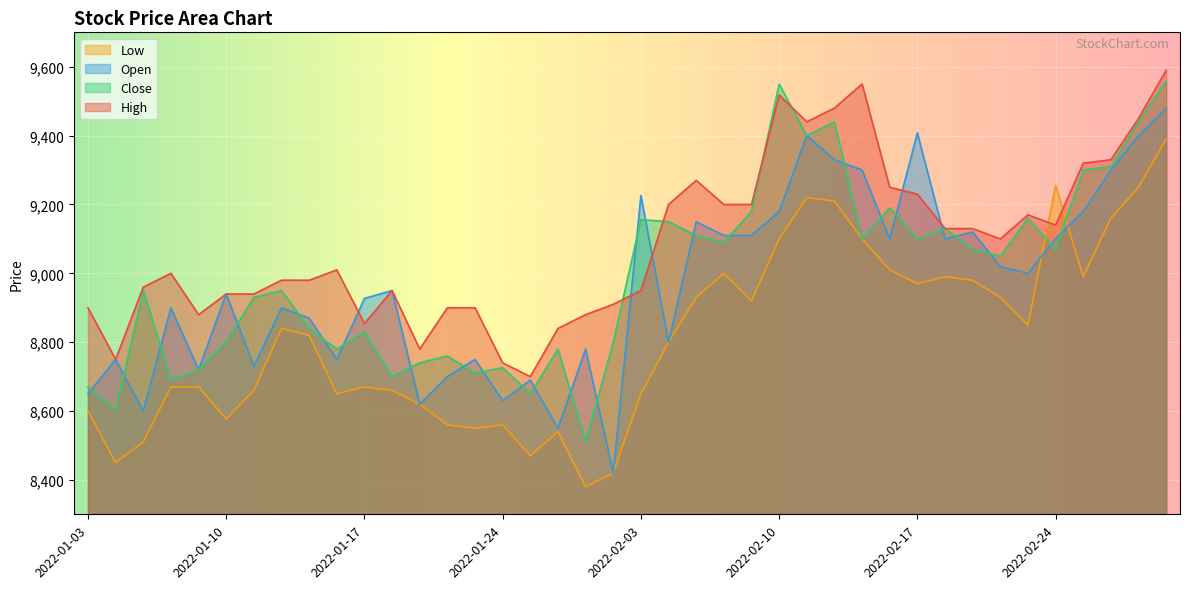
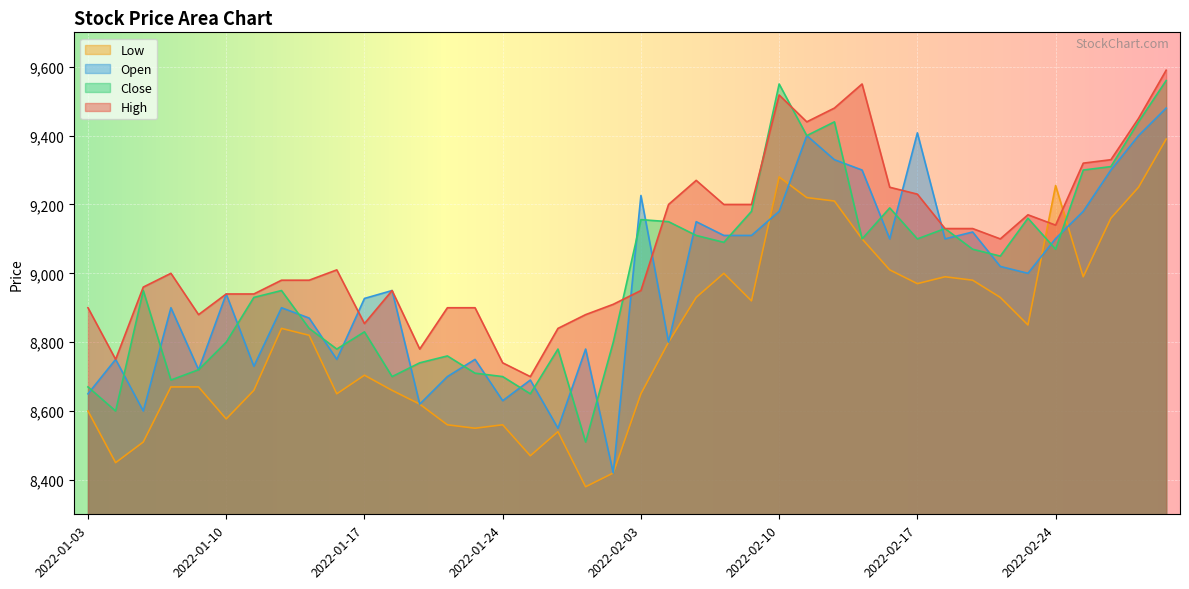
  {
    "Low": {
      "2022-01-03": "8,600",
      "2022-01-10": "8,580",
-     "2022-01-17": "8,670",
+     "2022-01-17": "8,700",
      "2022-01-24": "8,560",
      "2022-02-03": "8,650",
-     "2022-02-10": "9,100",
+     "2022-02-10": "9,280",
      "2022-02-17": "8,970",
      "2022-02-24": "9,260"
    },
    "Open": {
      "2022-01-03": "8,650",
      "2022-01-17": "8,930",
      "2022-01-24": "8,630",
      "2022-02-03": "9,230",
      "2022-02-10": "9,180",
      "2022-02-17": "9,410",
      "2022-02-24": "9,100"
    },
    "Close": {
      "2022-01-03": "8,670",
      "2022-01-10": "8,800",
      "2022-01-17": "8,830",
-     "2022-01-24": "8,730",
+     "2022-01-24": "8,700",
      "2022-02-03": "9,160",
      "2022-02-10": "9,550",
      "2022-02-17": "9,100",
      "2022-02-24": "9,070"
    },
    "High": {
      "2022-01-03": "8,900",
      "2022-01-17": "8,850",
      "2022-01-24": "8,740",
      "2022-02-03": "8,950",
      "2022-02-10": "9,520",
      "2022-02-17": "9,230",
      "2022-02-24": "9,140"
    }
  }
